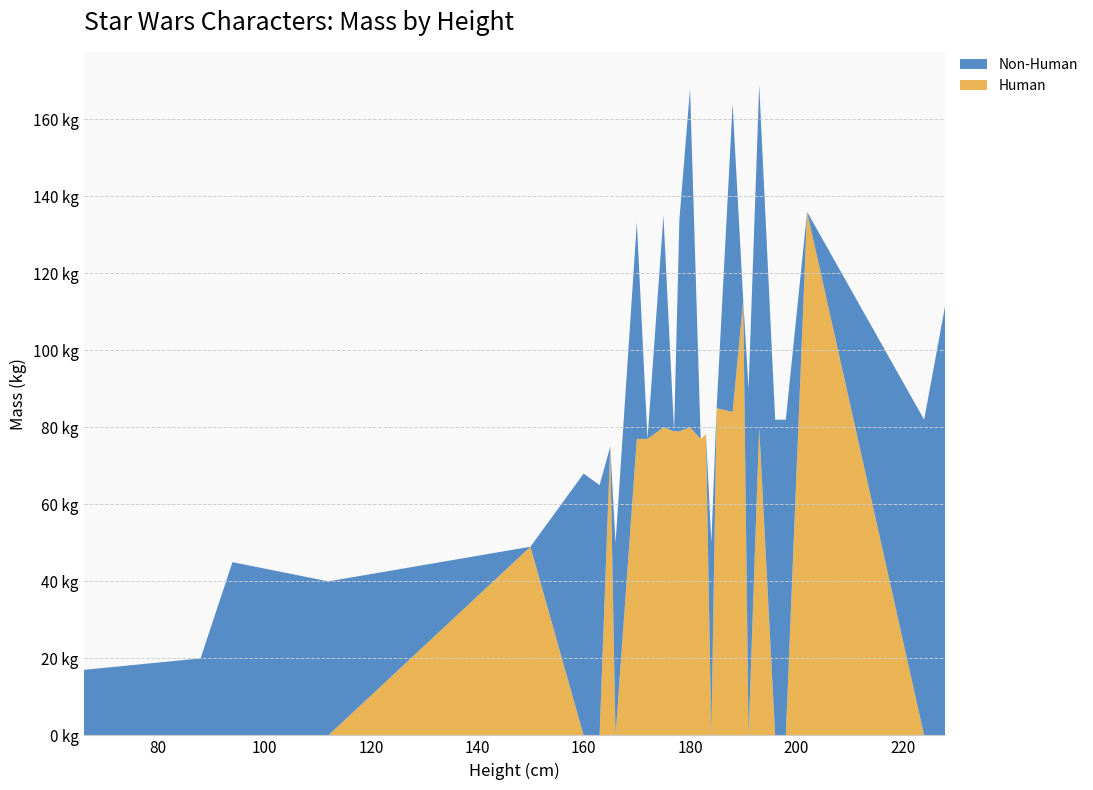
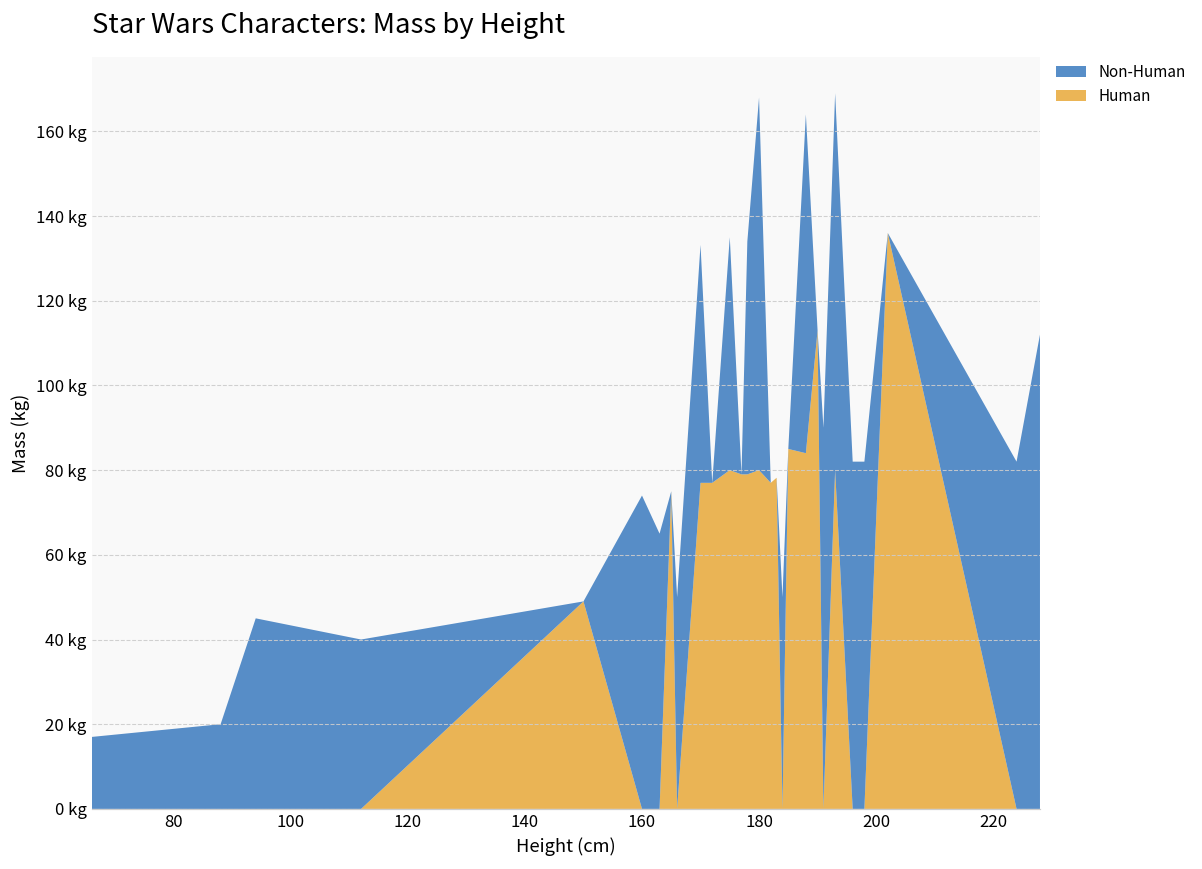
  {
    "Human": {
      "160": "0 kg",
      "180": "80 kg"
    },
    "Non-Human": {
-     "160": "68 kg",
+     "160": "74 kg",
      "180": "88 kg"
    }
  }
